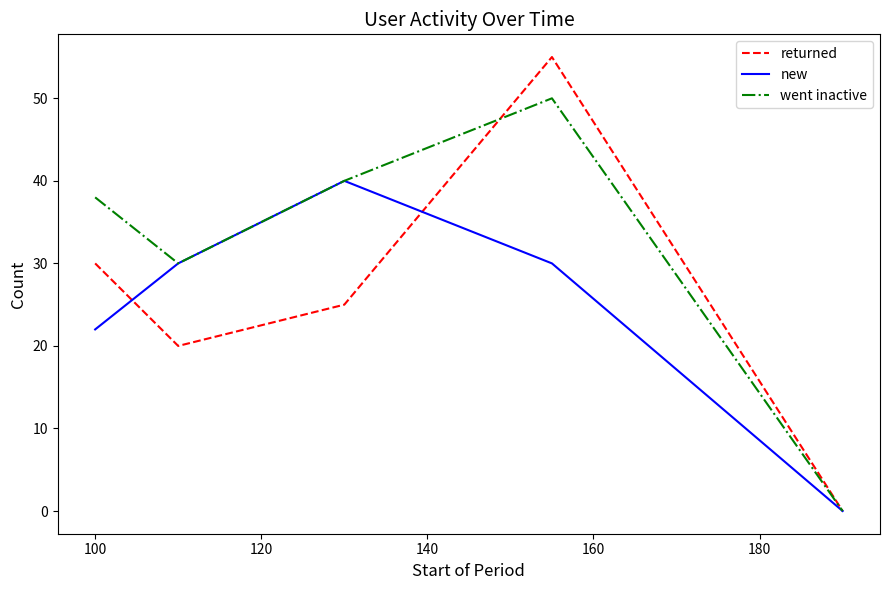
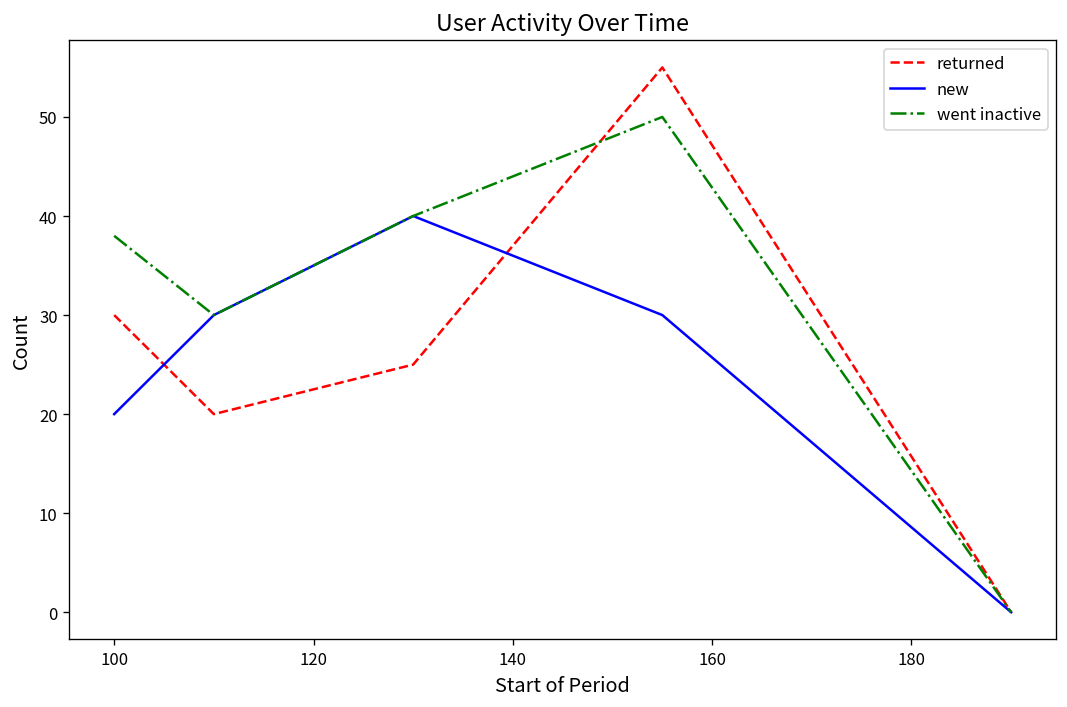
  {
    "returned": {
      "100": 30
    },
    "new": {
-     "100": 22
+     "100": 20
    },
    "went inactive": {
      "100": 38
    }
  }
